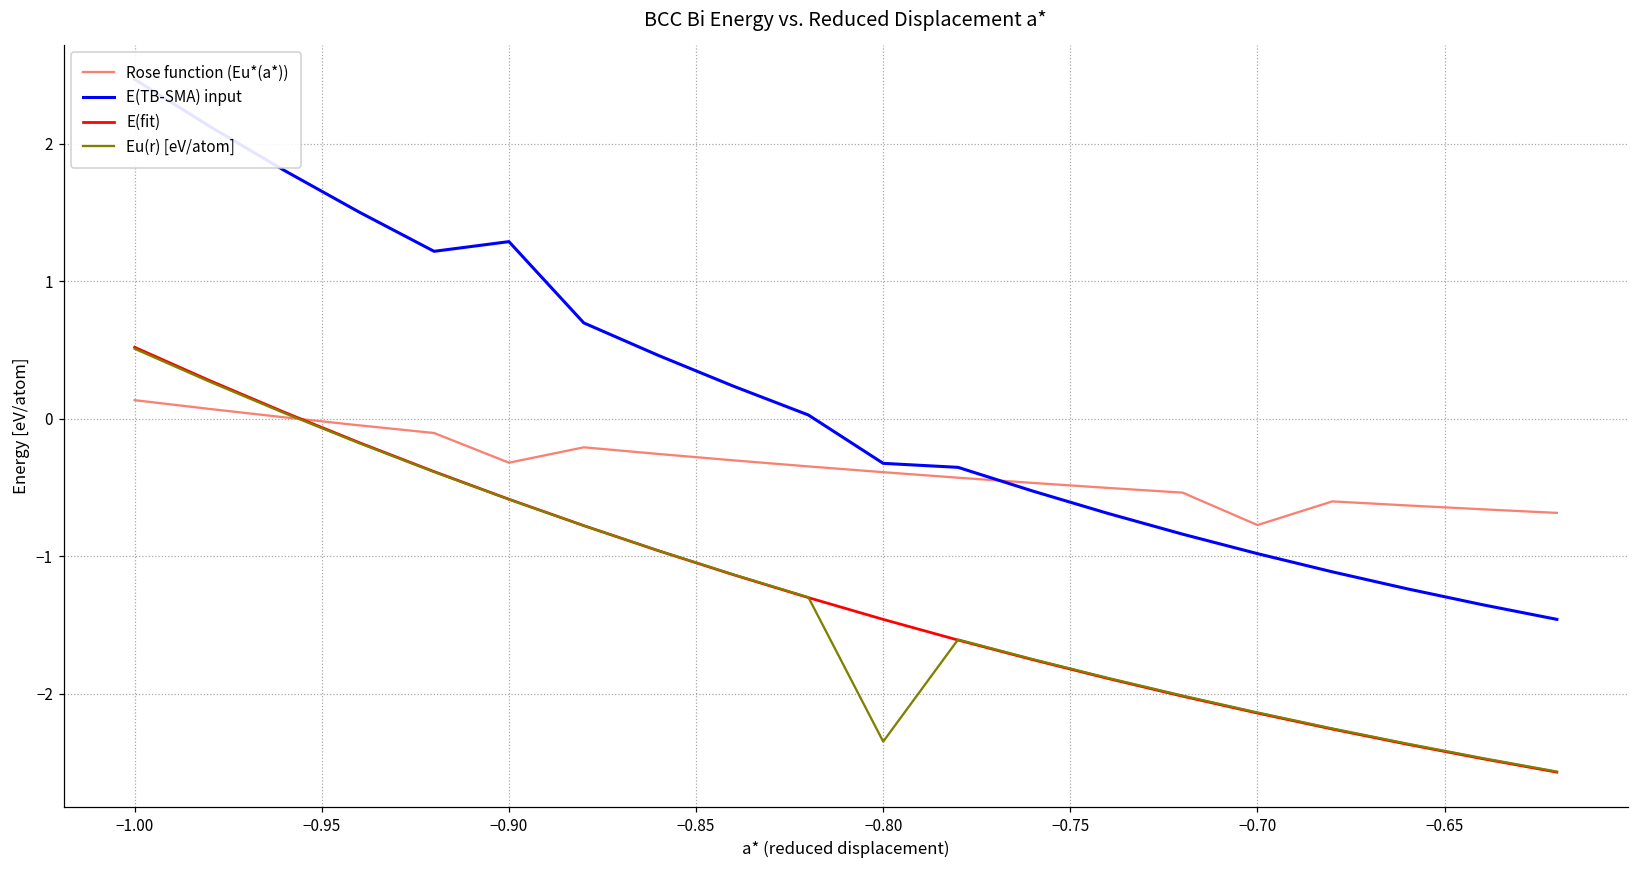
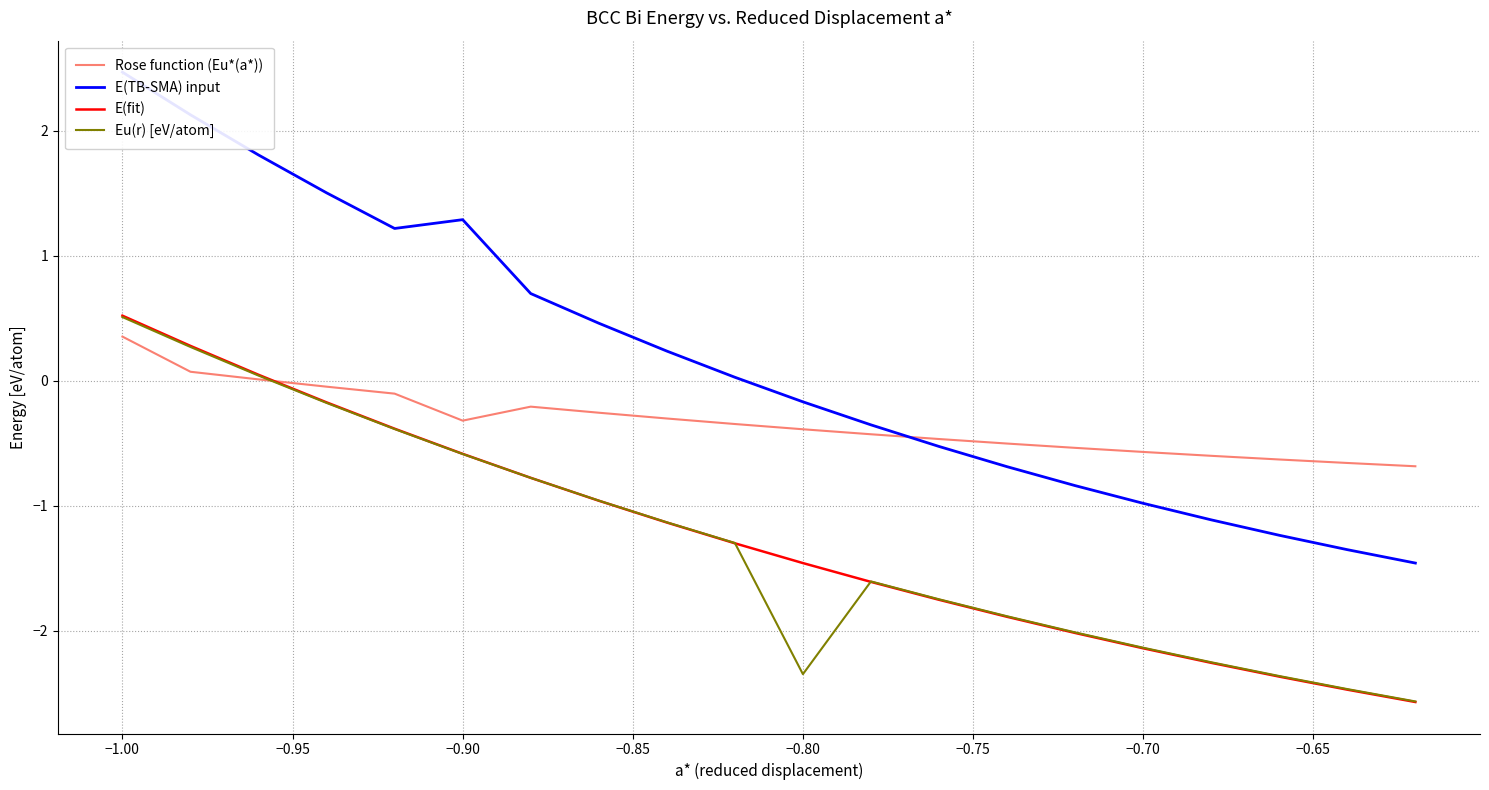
  {
    "Rose function (Eu*(a*))": {
-     "−1.00": 0.14,
+     "−1.00": 0.35,
      "−0.90": -0.32,
      "−0.80": -0.39,
-     "−0.70": -0.77
+     "−0.70": -0.57
    },
    "E(TB-SMA) input": {
      "−0.90": 1.29,
-     "−0.80": -0.32,
+     "−0.80": -0.17,
      "−0.70": -0.98
    },
    "E(fit)": {
      "−0.80": -1.46
    },
    "Eu(r) [eV/atom]": {
      "−0.80": -2.35
    }
  }
